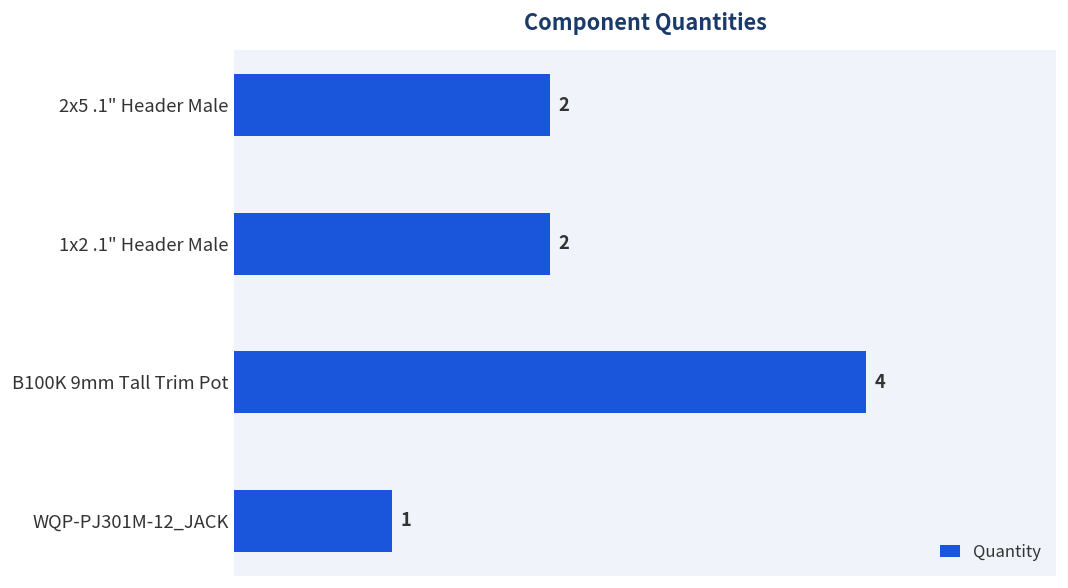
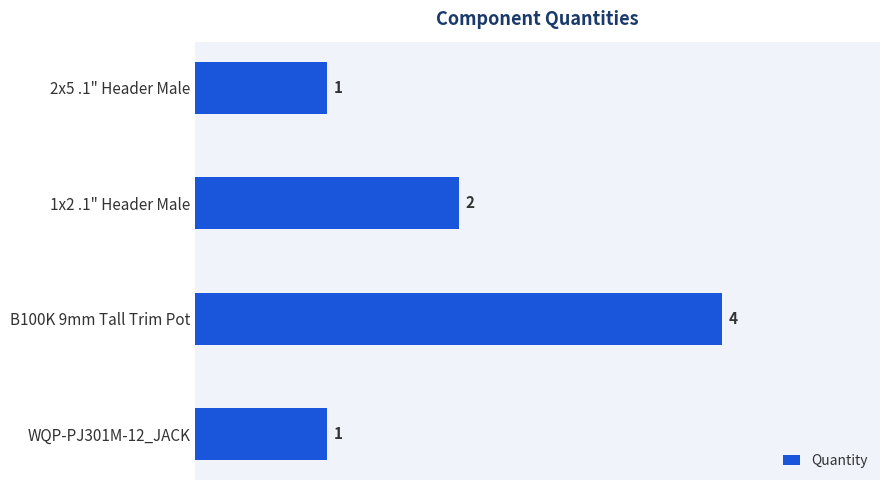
  {
-   "2x5 .1\" Header Male": 2,
+   "2x5 .1\" Header Male": 1,
    "1x2 .1\" Header Male": 2,
    "B100K 9mm Tall Trim Pot": 4,
    "WQP-PJ301M-12_JACK": 1
  }
